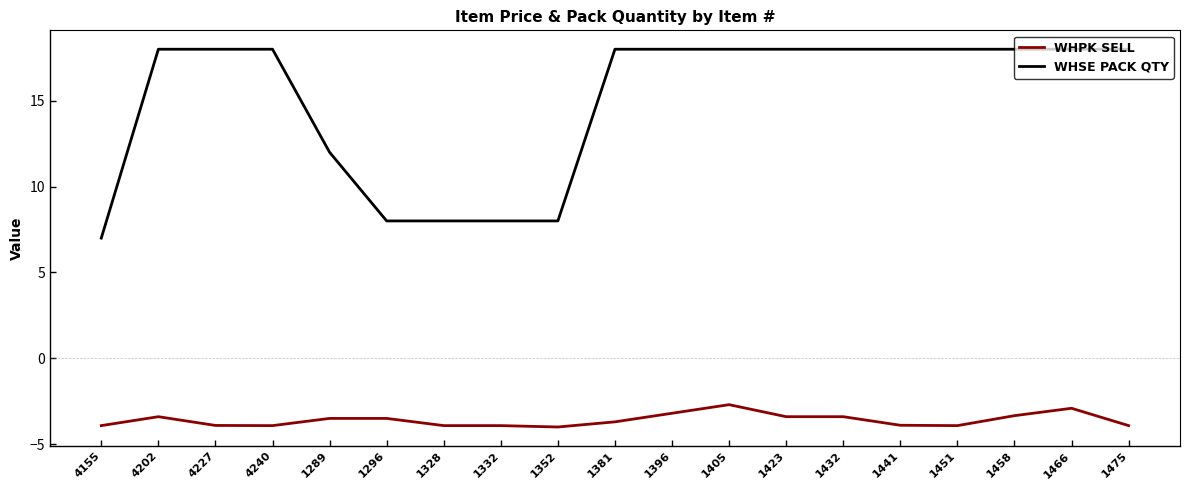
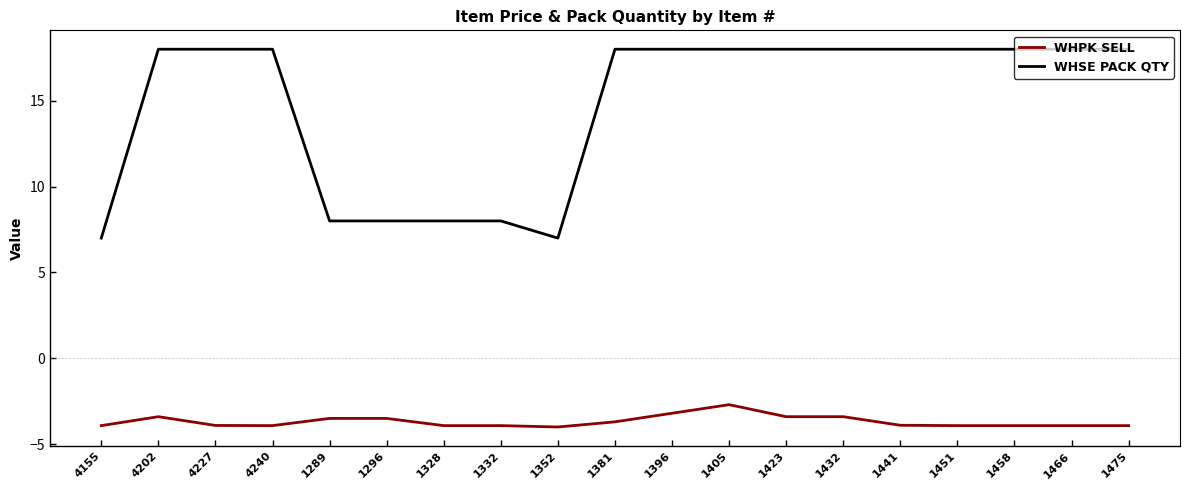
  {
    "WHPK SELL": {
      "4155": -3.9,
      "4202": -3.4,
      "4227": -3.9,
      "4240": -3.9,
      "1289": -3.5,
      "1296": -3.5,
      "1328": -3.9,
      "1332": -3.9,
      "1352": -4.0,
      "1381": -3.7,
      "1396": -3.2,
      "1405": -2.7,
      "1423": -3.4,
      "1432": -3.4,
      "1441": -3.9,
      "1451": -3.9,
-     "1458": -3.3,
-     "1466": -2.9,
+     "1458": -3.9,
+     "1466": -3.9,
      "1475": -3.9
    },
    "WHSE PACK QTY": {
      "4155": 7,
      "4202": 18,
      "4227": 18,
      "4240": 18,
-     "1289": 12,
+     "1289": 8,
      "1296": 8,
      "1328": 8,
      "1332": 8,
-     "1352": 8,
+     "1352": 7,
      "1381": 18,
      "1396": 18,
      "1405": 18,
      "1423": 18,
      "1432": 18,
      "1441": 18,
      "1451": 18
    }
  }
